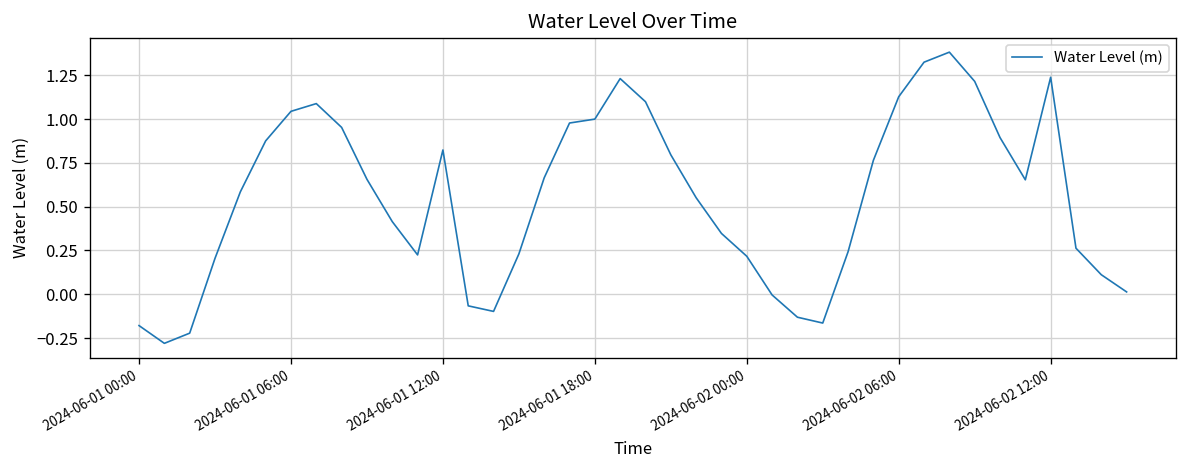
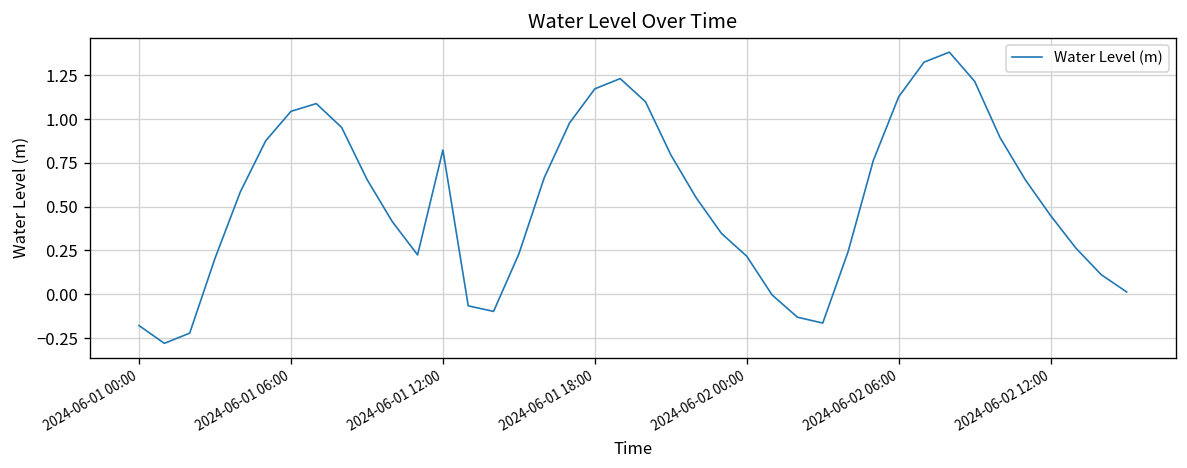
  {
    "2024-06-01 00:00": -0.18,
    "2024-06-01 06:00": 1.04,
    "2024-06-01 12:00": 0.82,
-   "2024-06-01 18:00": 1.00,
+   "2024-06-01 18:00": 1.17,
    "2024-06-02 00:00": 0.22,
    "2024-06-02 06:00": 1.13,
-   "2024-06-02 12:00": 1.24
+   "2024-06-02 12:00": 0.45
  }
